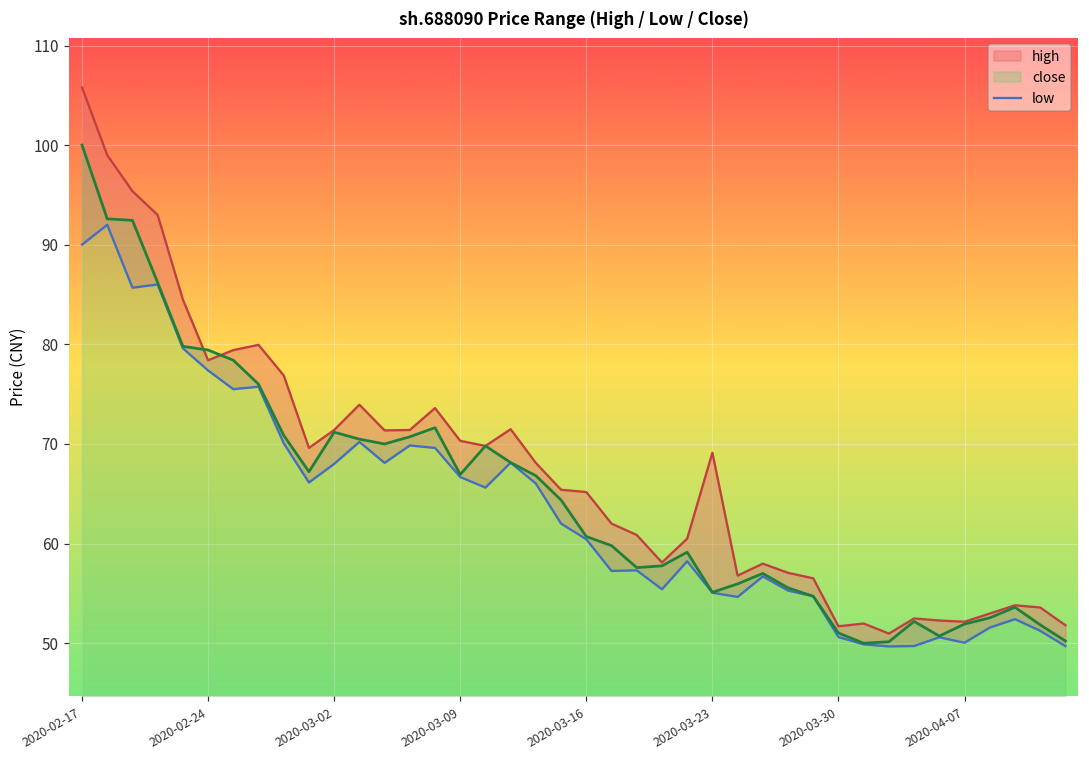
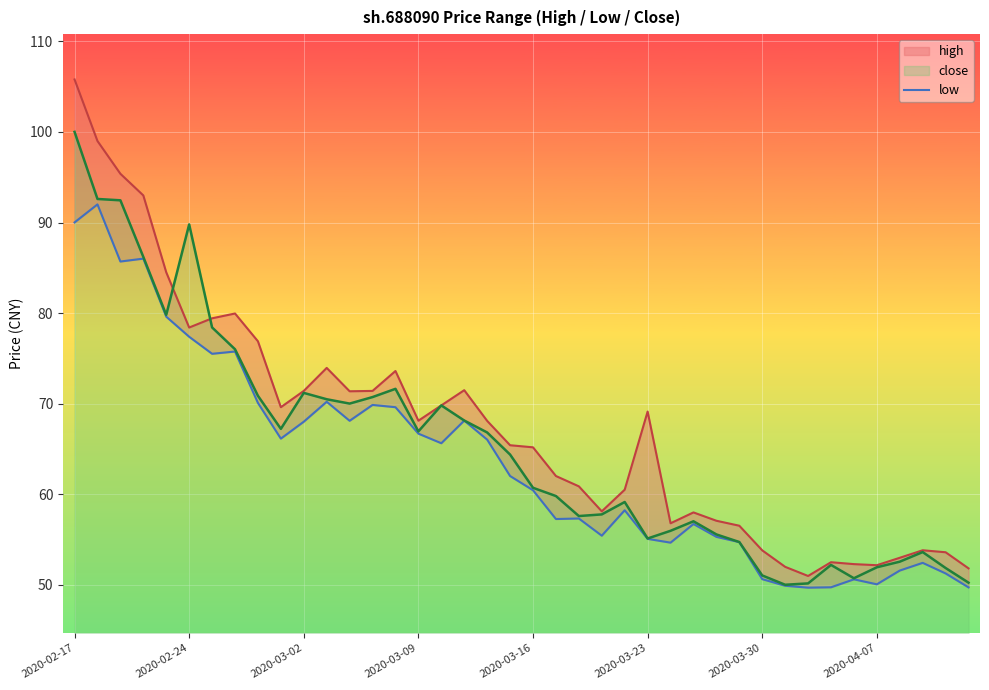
  {
    "high": {
      "2020-02-17": 106,
      "2020-02-24": 78,
-     "2020-03-09": 70,
+     "2020-03-09": 68,
      "2020-03-16": 65,
      "2020-03-23": 69,
-     "2020-03-30": 52
+     "2020-03-30": 54
    },
    "low": {
      "2020-02-17": 90,
      "2020-02-24": 77,
      "2020-03-02": 68,
      "2020-03-30": 51,
      "2020-04-07": 50
    },
    "close": {
      "2020-02-17": 100,
-     "2020-02-24": 79,
+     "2020-02-24": 90,
      "2020-03-30": 51
    }
  }
